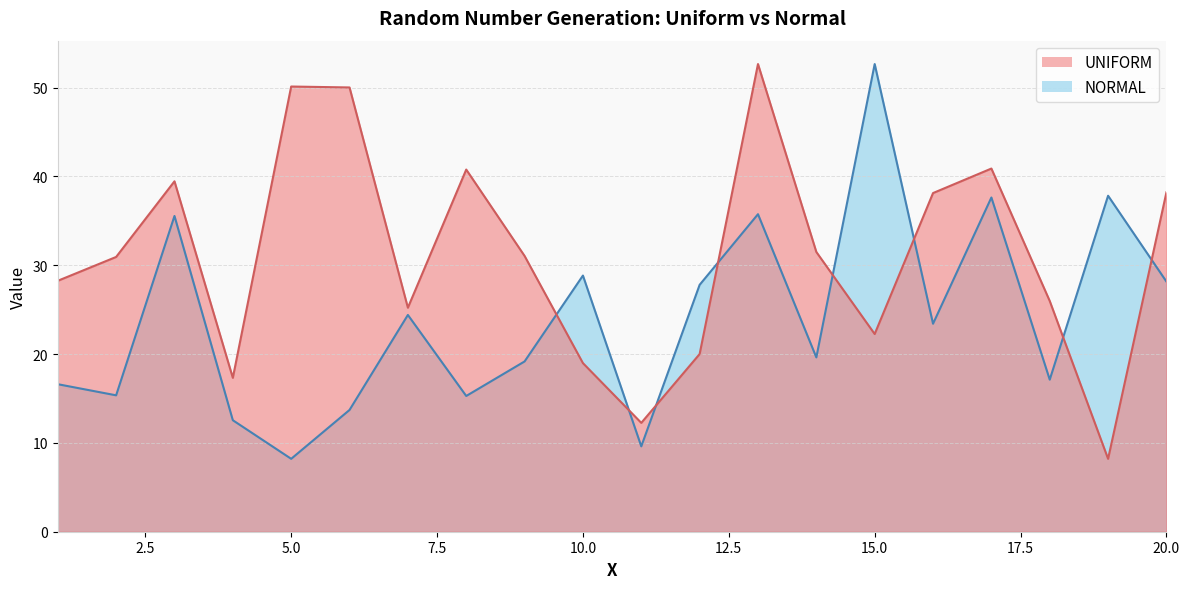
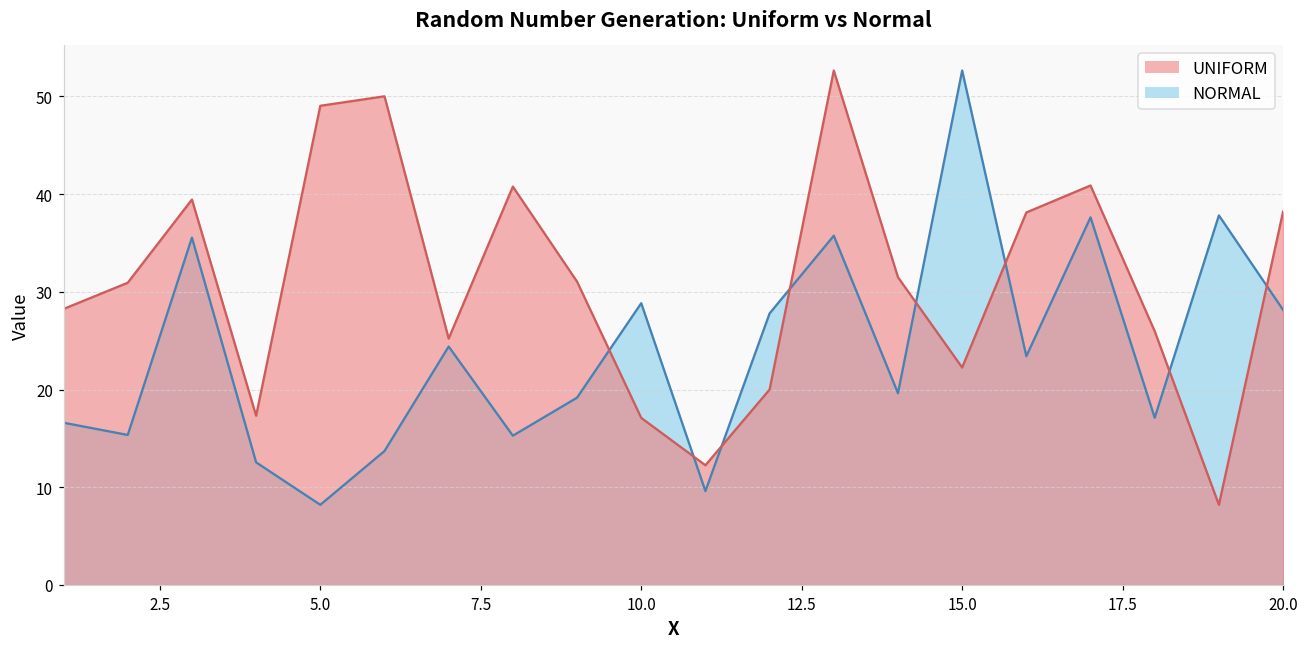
  {
    "NORMAL": {
      "5.0": 8,
      "10.0": 29,
      "15.0": 53,
      "20.0": 28
    },
    "UNIFORM": {
-     "5.0": 50,
-     "10.0": 19,
+     "5.0": 49,
+     "10.0": 17,
      "15.0": 22,
      "20.0": 38
    }
  }
